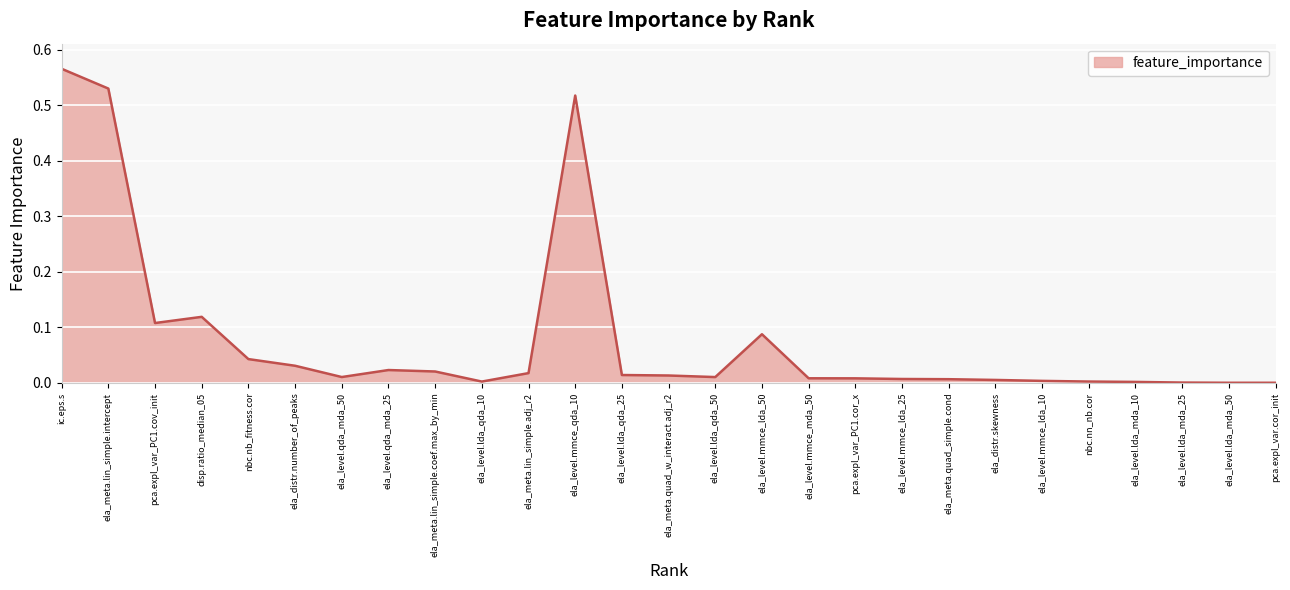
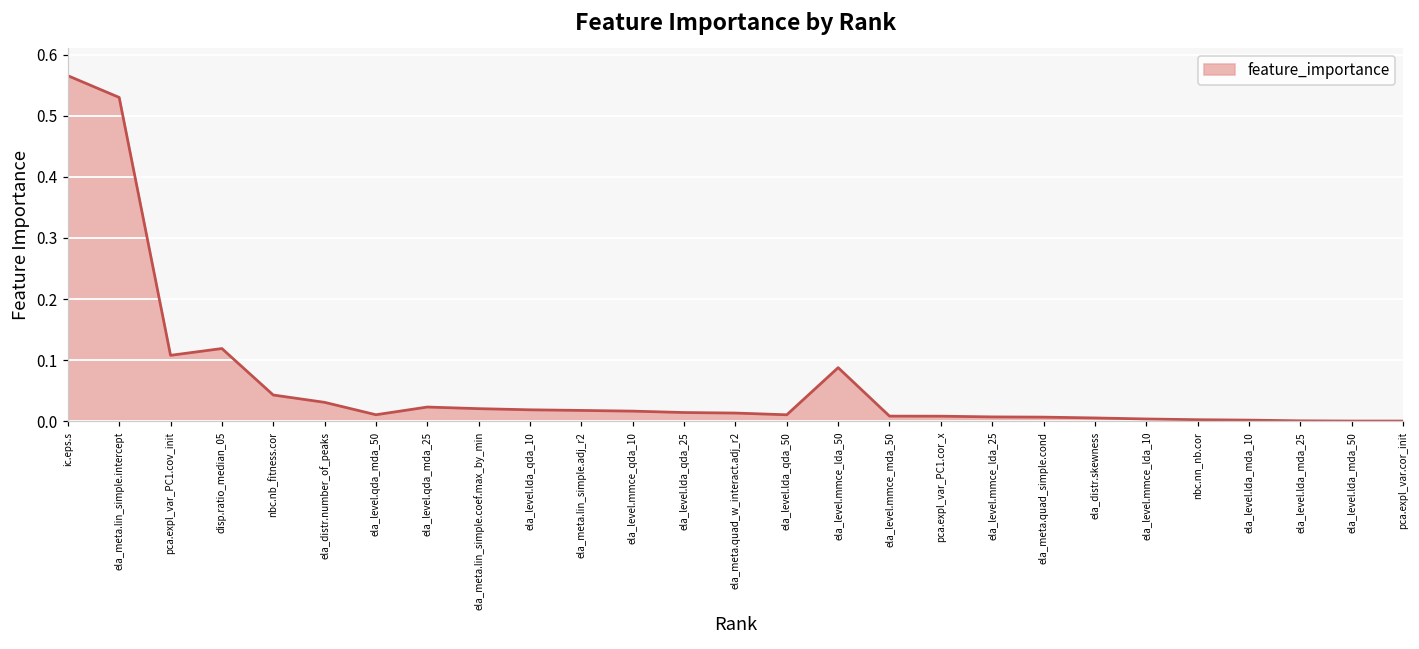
  {
    "ic.eps.s": 0.57,
    "ela_meta.lin_simple.intercept": 0.53,
    "pca.expl_var_PC1.cov_init": 0.11,
    "disp.ratio_median_05": 0.12,
    "nbc.nb_fitness.cor": 0.04,
    "ela_distr.number_of_peaks": 0.03,
    "ela_level.qda_mda_50": 0.01,
    "ela_level.qda_mda_25": 0.02,
    "ela_meta.lin_simple.coef.max_by_min": 0.02,
-   "ela_level.lda_qda_10": 0.00,
+   "ela_level.lda_qda_10": 0.02,
    "ela_meta.lin_simple.adj_r2": 0.02,
-   "ela_level.mmce_qda_10": 0.52,
+   "ela_level.mmce_qda_10": 0.02,
    "ela_level.lda_qda_25": 0.01,
    "ela_meta.quad_w_interact.adj_r2": 0.01,
    "ela_level.lda_qda_50": 0.01,
    "ela_level.mmce_lda_50": 0.09,
    "ela_level.mmce_mda_50": 0.01,
    "pca.expl_var_PC1.cor_x": 0.01,
    "ela_level.mmce_lda_25": 0.01,
    "ela_meta.quad_simple.cond": 0.01,
    "ela_distr.skewness": 0.01,
    "ela_level.mmce_lda_10": 0.00,
    "nbc.nn_nb.cor": 0.00,
    "ela_level.lda_mda_10": 0.00,
    "ela_level.lda_mda_25": 0.00,
    "ela_level.lda_mda_50": 0.00,
    "pca.expl_var.cor_init": 0.00
  }
